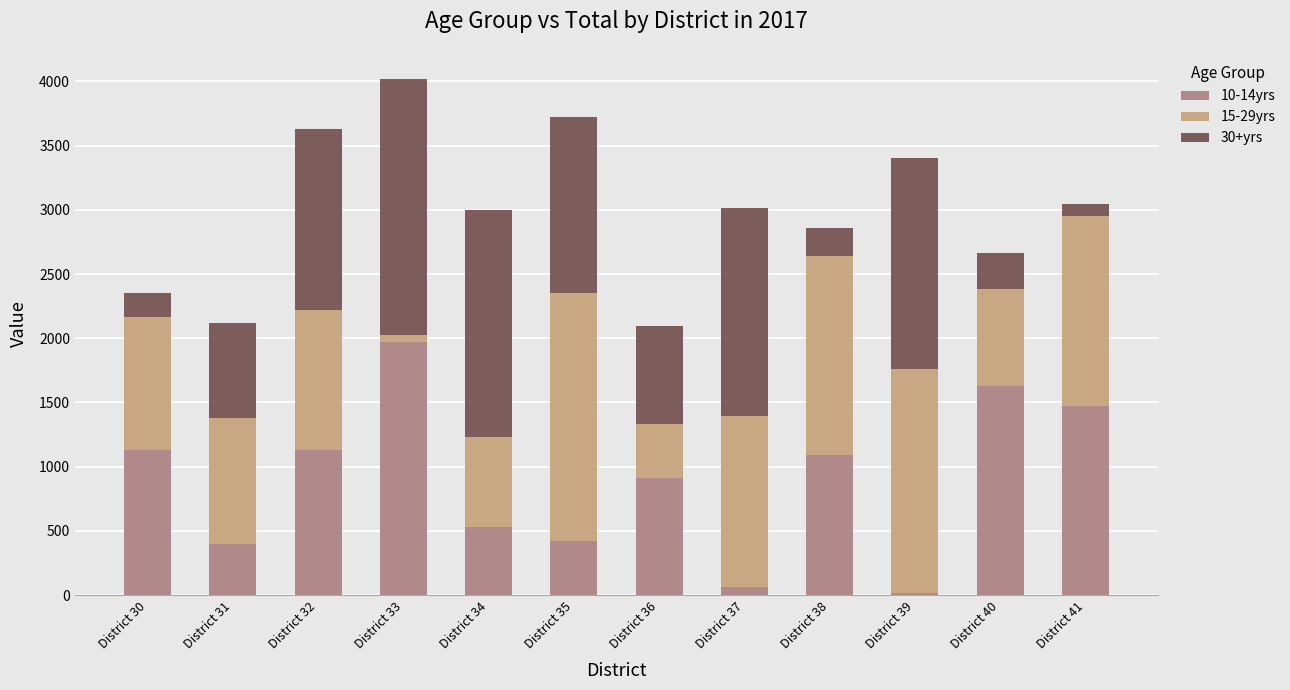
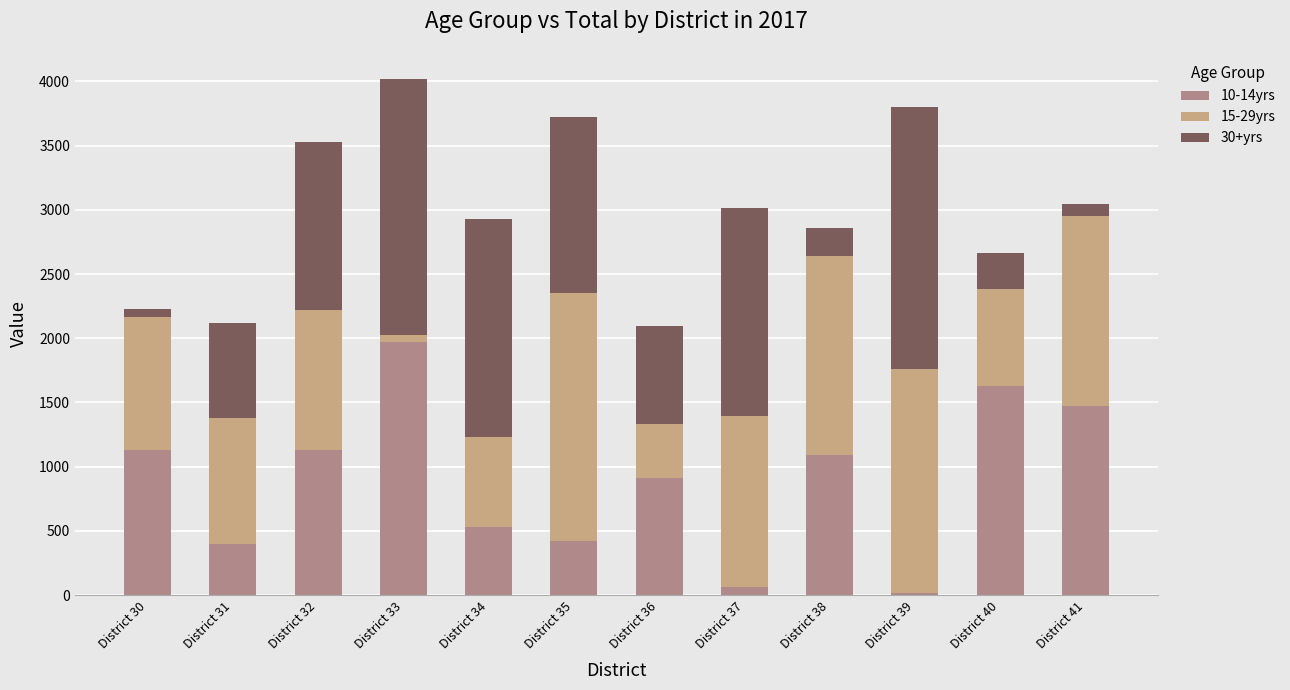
  {
    "30+yrs": {
-     "District 30": 190,
+     "District 30": 60,
      "District 31": 740,
-     "District 32": 1410,
+     "District 32": 1310,
      "District 33": 2000,
-     "District 34": 1770,
+     "District 34": 1700,
      "District 35": 1370,
      "District 36": 760,
      "District 37": 1620,
      "District 38": 220,
-     "District 39": 1650,
+     "District 39": 2050,
      "District 40": 280,
      "District 41": 90
    }
  }
